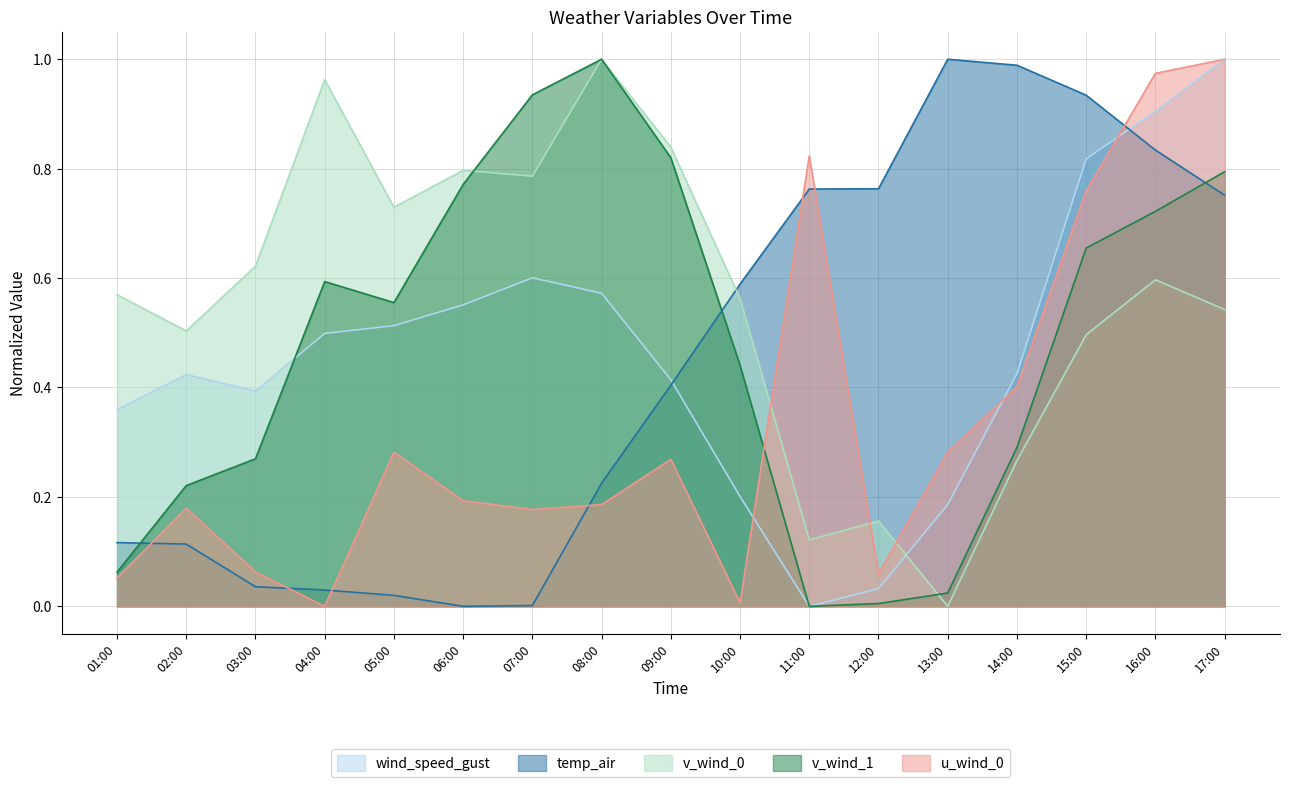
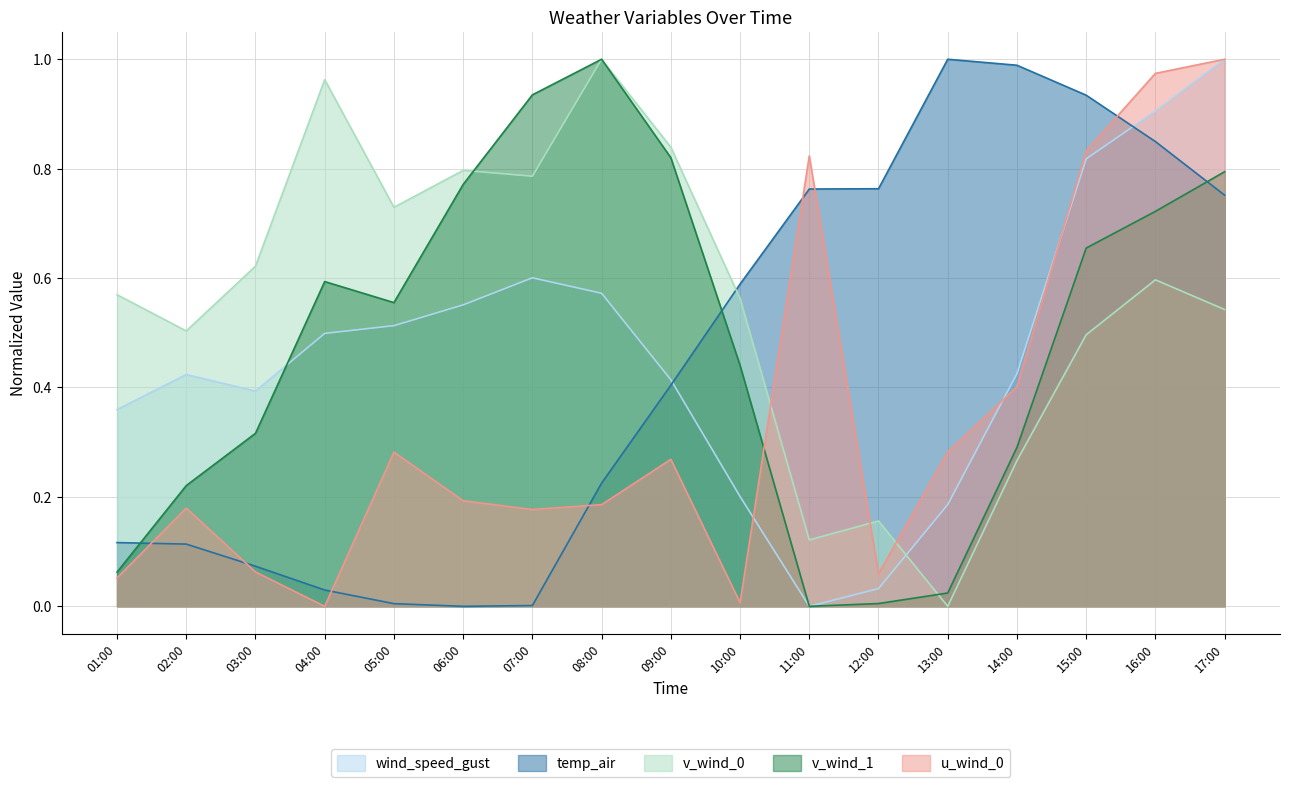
  {
    "temp_air": {
      "01:00": 0.12,
      "02:00": 0.11,
-     "03:00": 0.04,
+     "03:00": 0.07,
      "04:00": 0.03,
-     "05:00": 0.02,
+     "05:00": 0.00,
      "06:00": 0.00,
      "07:00": 0.00,
      "08:00": 0.23,
      "09:00": 0.40,
      "10:00": 0.59,
      "11:00": 0.76,
      "12:00": 0.76,
      "13:00": 1.00,
      "14:00": 0.99,
      "15:00": 0.93,
-     "16:00": 0.83,
+     "16:00": 0.85,
      "17:00": 0.75
    },
    "v_wind_1": {
      "01:00": 0.06,
      "02:00": 0.22,
-     "03:00": 0.27,
+     "03:00": 0.32,
      "04:00": 0.59,
      "05:00": 0.56,
      "06:00": 0.77,
      "07:00": 0.93,
      "09:00": 0.82,
      "10:00": 0.44,
      "12:00": 0.01,
      "13:00": 0.02,
      "14:00": 0.29,
      "15:00": 0.65,
      "16:00": 0.72,
      "17:00": 0.79
    },
    "u_wind_0": {
      "01:00": 0.05,
      "02:00": 0.18,
      "03:00": 0.06,
      "04:00": 0.00,
      "05:00": 0.28,
      "06:00": 0.19,
      "07:00": 0.18,
      "08:00": 0.19,
      "09:00": 0.27,
      "10:00": 0.01,
      "11:00": 0.82,
      "12:00": 0.06,
      "13:00": 0.28,
      "14:00": 0.40,
-     "15:00": 0.76,
+     "15:00": 0.83,
      "16:00": 0.97
    }
  }
